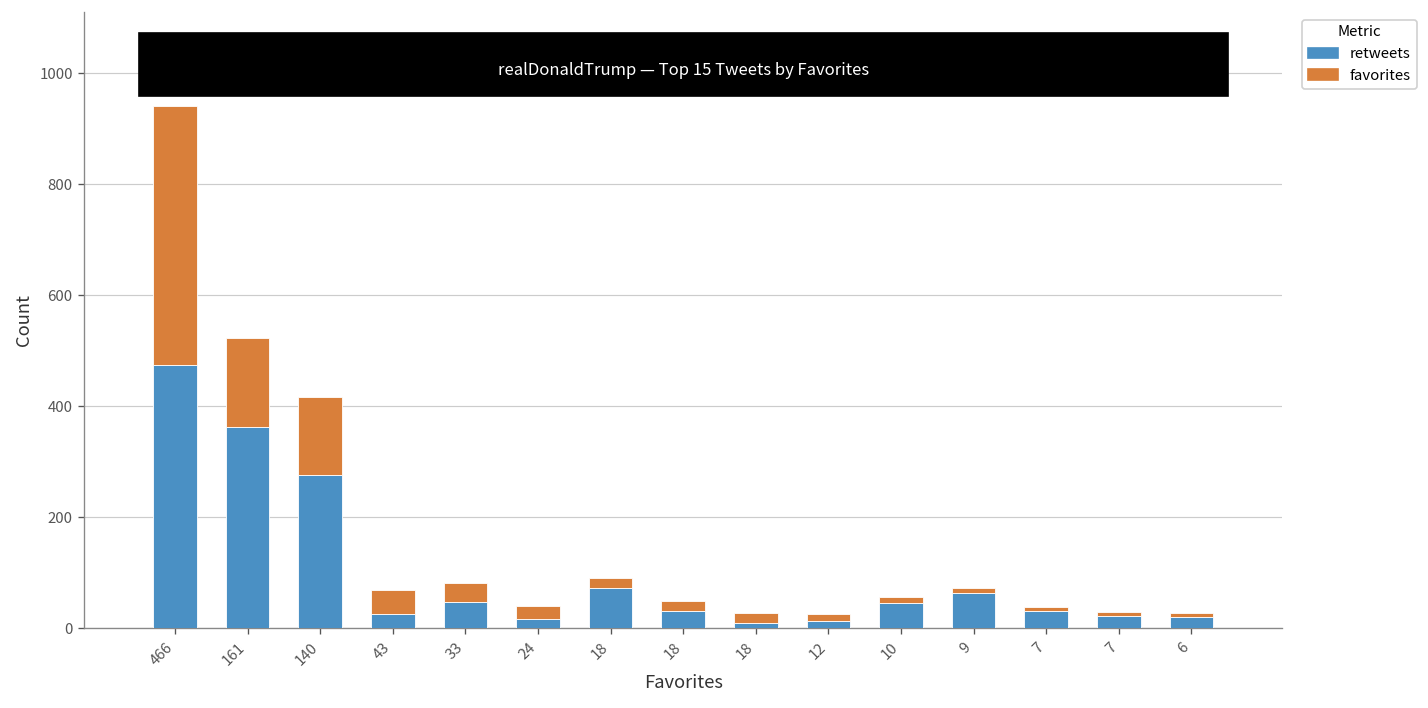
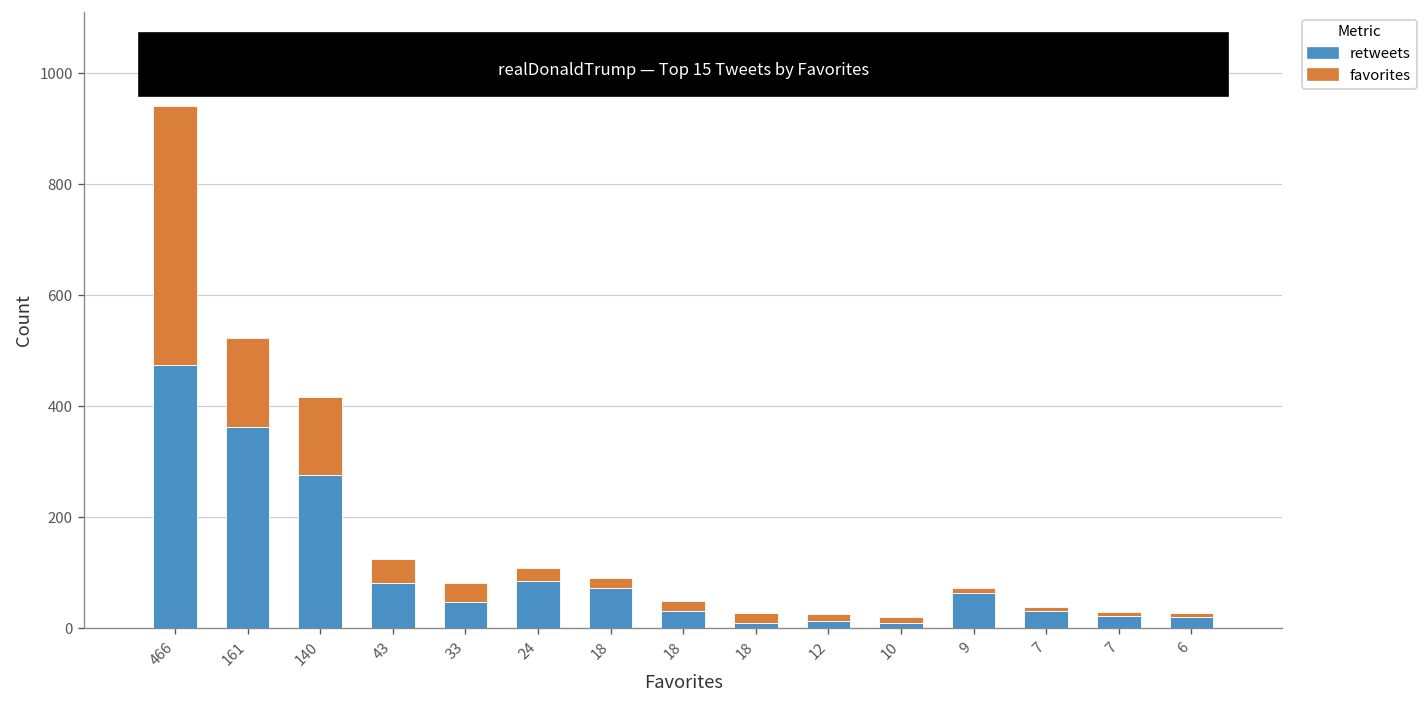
  {
    "retweets": {
      "466": 480,
      "161": 360,
      "140": 280,
-     "43": 30,
+     "43": 80,
      "33": 50,
-     "24": 20,
+     "24": 90,
      "12": 10,
-     "10": 50,
+     "10": 10,
      "9": 60,
      "6": 20
    },
    "favorites": {
      "466": 470,
      "161": 160,
      "140": 140,
      "43": 40,
      "33": 30,
      "24": 20,
      "12": 10,
      "10": 10,
      "9": 10,
      "6": 10
    }
  }
